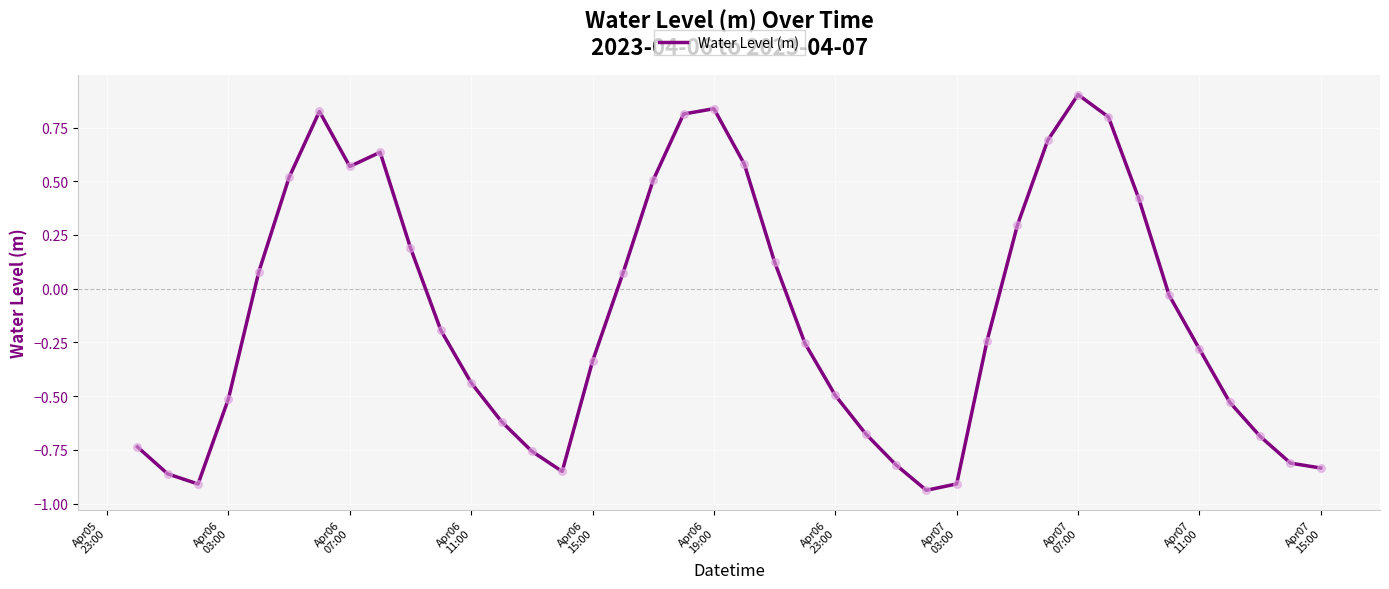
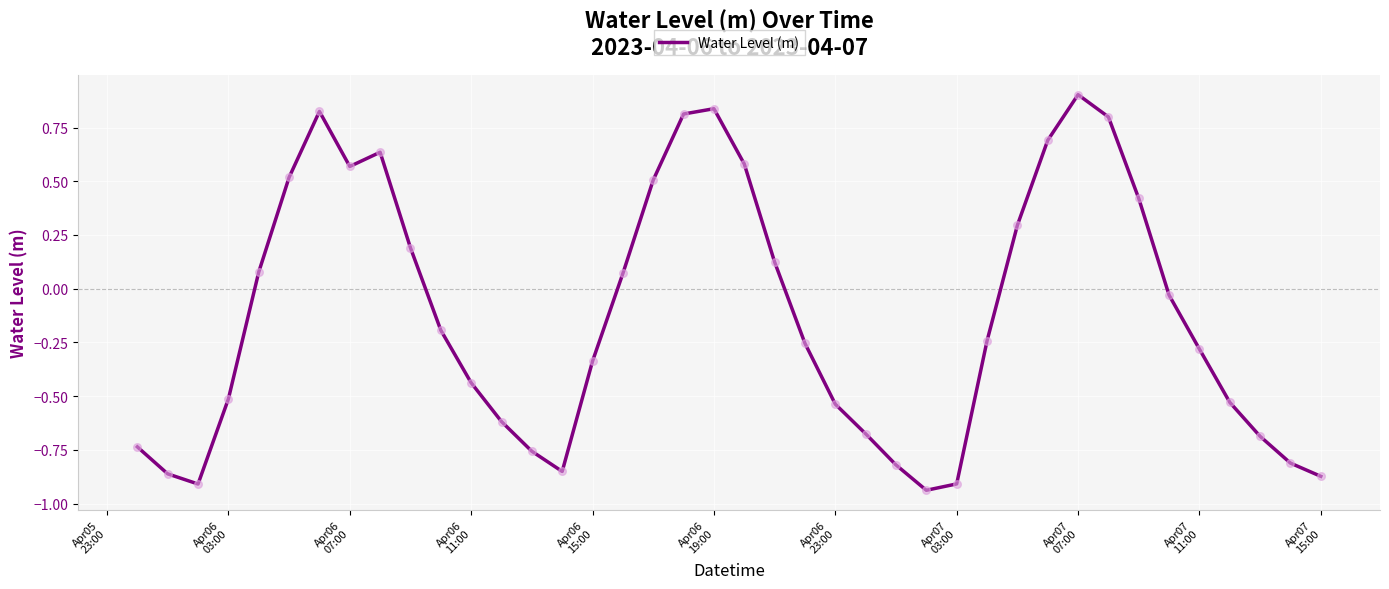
  {
    "Apr06 03:00": -0.51,
    "Apr06 07:00": 0.57,
    "Apr06 11:00": -0.44,
    "Apr06 15:00": -0.34,
    "Apr06 19:00": 0.84,
-   "Apr06 23:00": -0.50,
+   "Apr06 23:00": -0.54,
    "Apr07 03:00": -0.91,
    "Apr07 07:00": 0.90,
    "Apr07 11:00": -0.28,
-   "Apr07 15:00": -0.83
+   "Apr07 15:00": -0.87
  }
